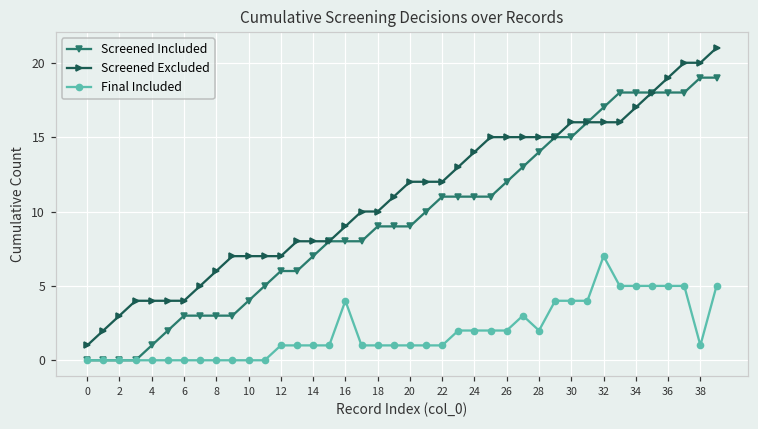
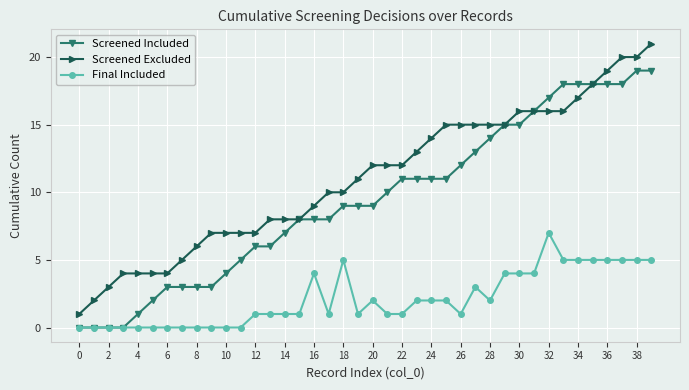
  {
    "Final Included": {
      "4": 0,
      "6": 0,
      "8": 0,
      "10": 0,
      "12": 1,
      "14": 1,
      "16": 4,
-     "18": 1,
-     "20": 1,
+     "18": 5,
+     "20": 2,
      "22": 1,
      "24": 2,
-     "26": 2,
+     "26": 1,
      "28": 2,
      "30": 4,
      "32": 7,
      "34": 5,
      "36": 5,
-     "38": 1
+     "38": 5
    }
  }
